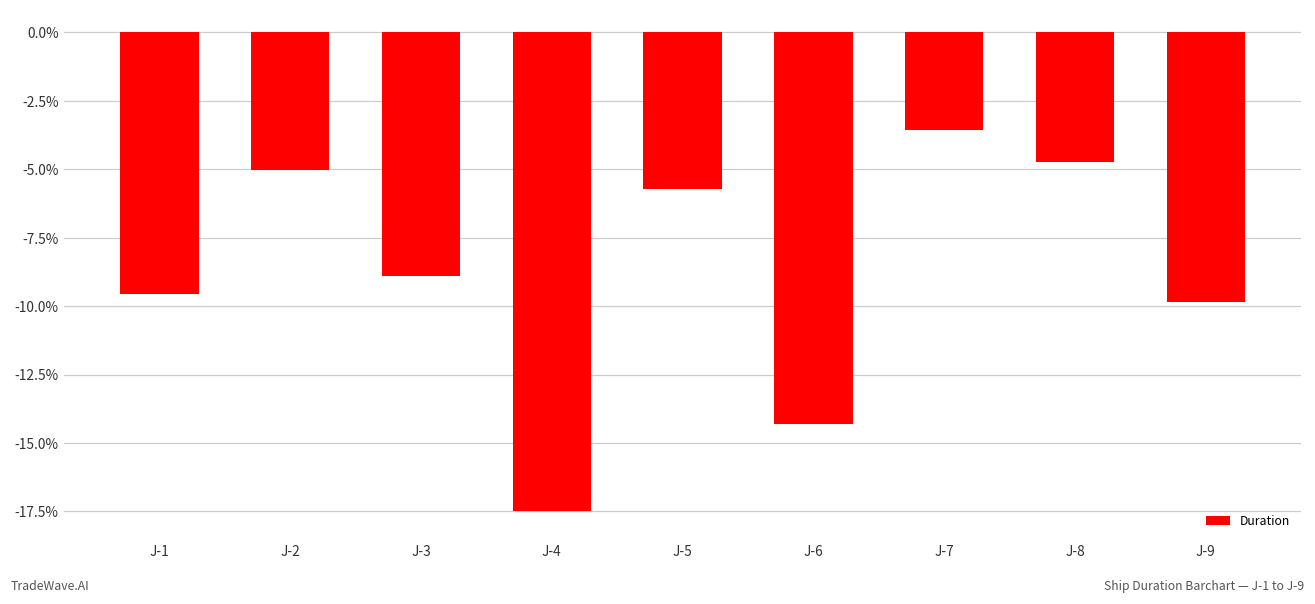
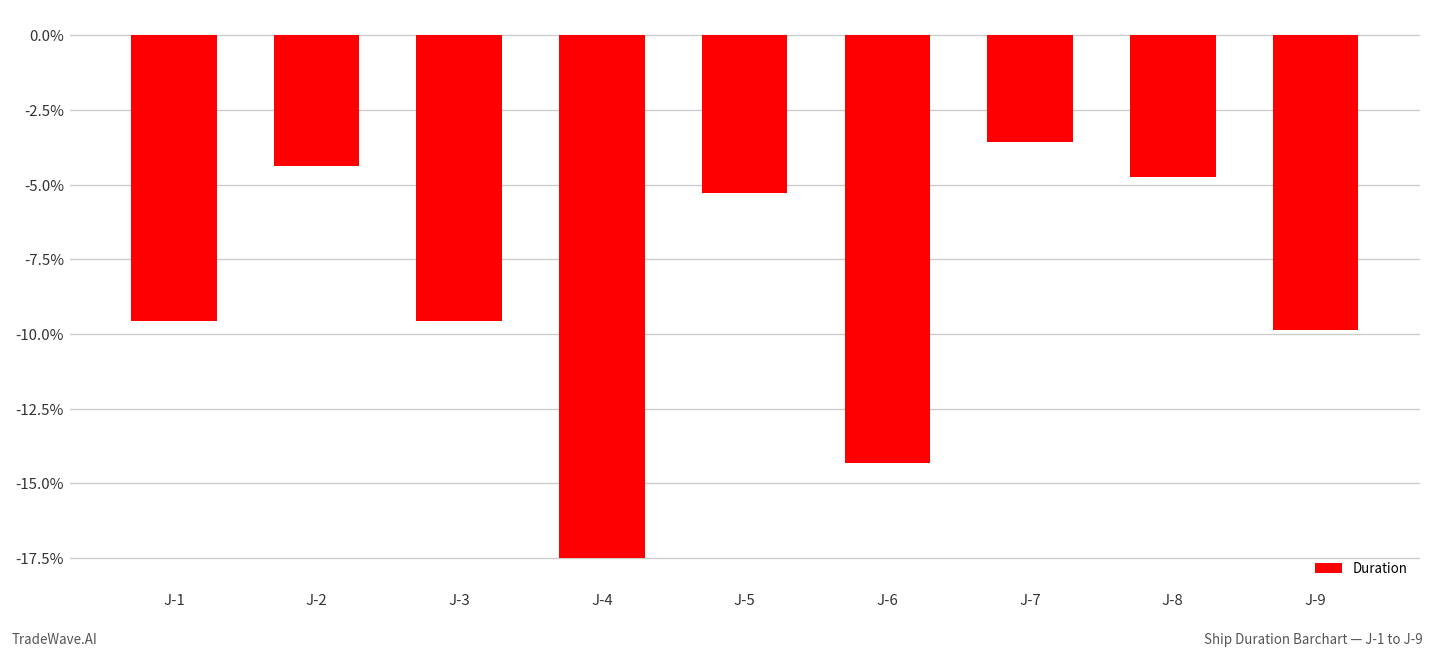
  {
    "J-1": "-9.6%",
-   "J-2": "-5.0%",
-   "J-3": "-8.9%",
+   "J-2": "-4.4%",
+   "J-3": "-9.6%",
    "J-4": "-17.5%",
-   "J-5": "-5.7%",
+   "J-5": "-5.3%",
    "J-6": "-14.3%",
    "J-7": "-3.6%",
    "J-8": "-4.7%",
    "J-9": "-9.9%"
  }
